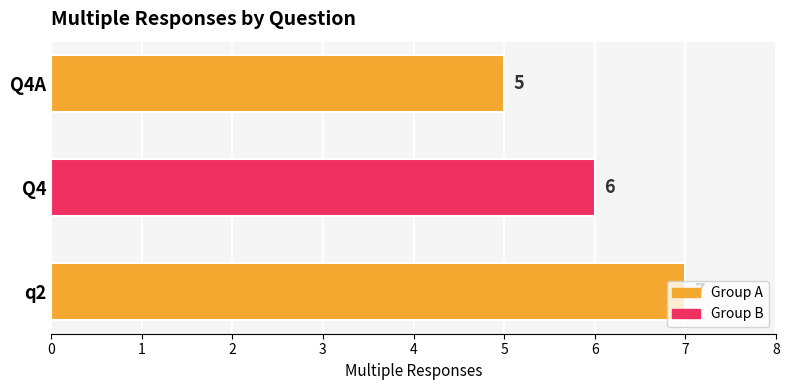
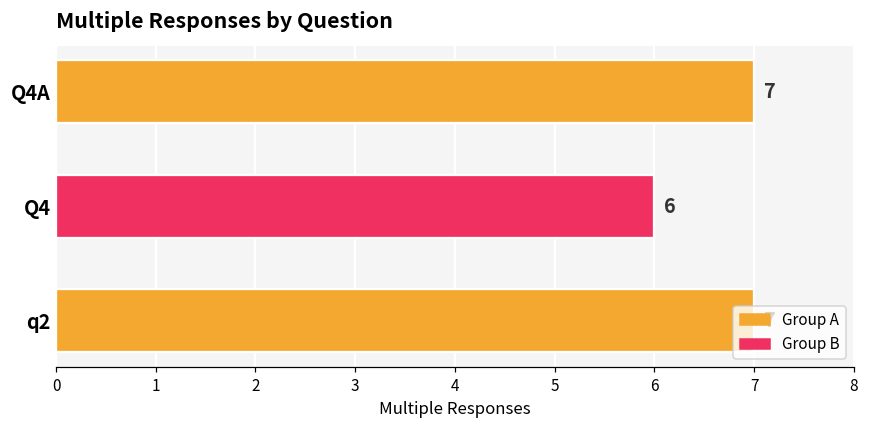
  {
-   "Q4A": 5,
+   "Q4A": 7,
    "Q4": 6
  }
